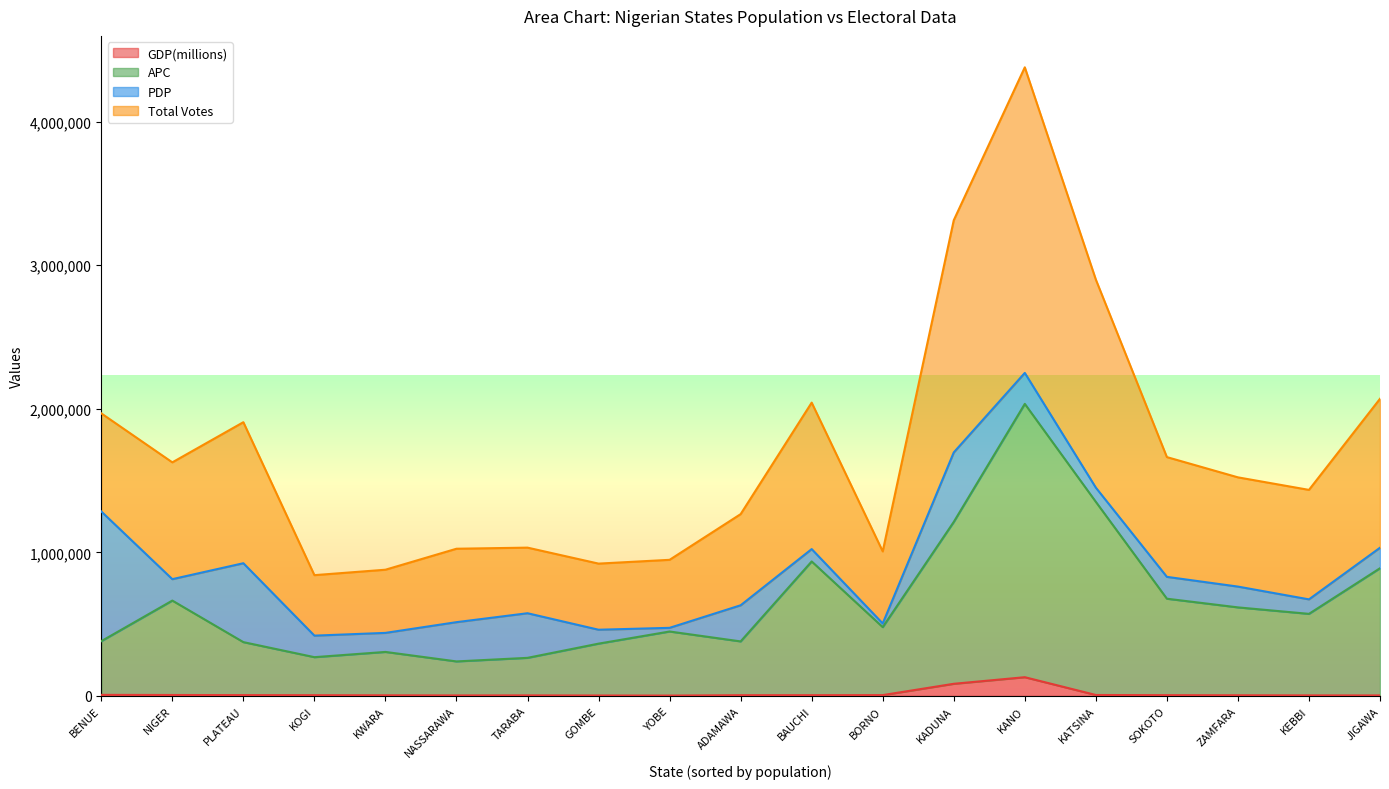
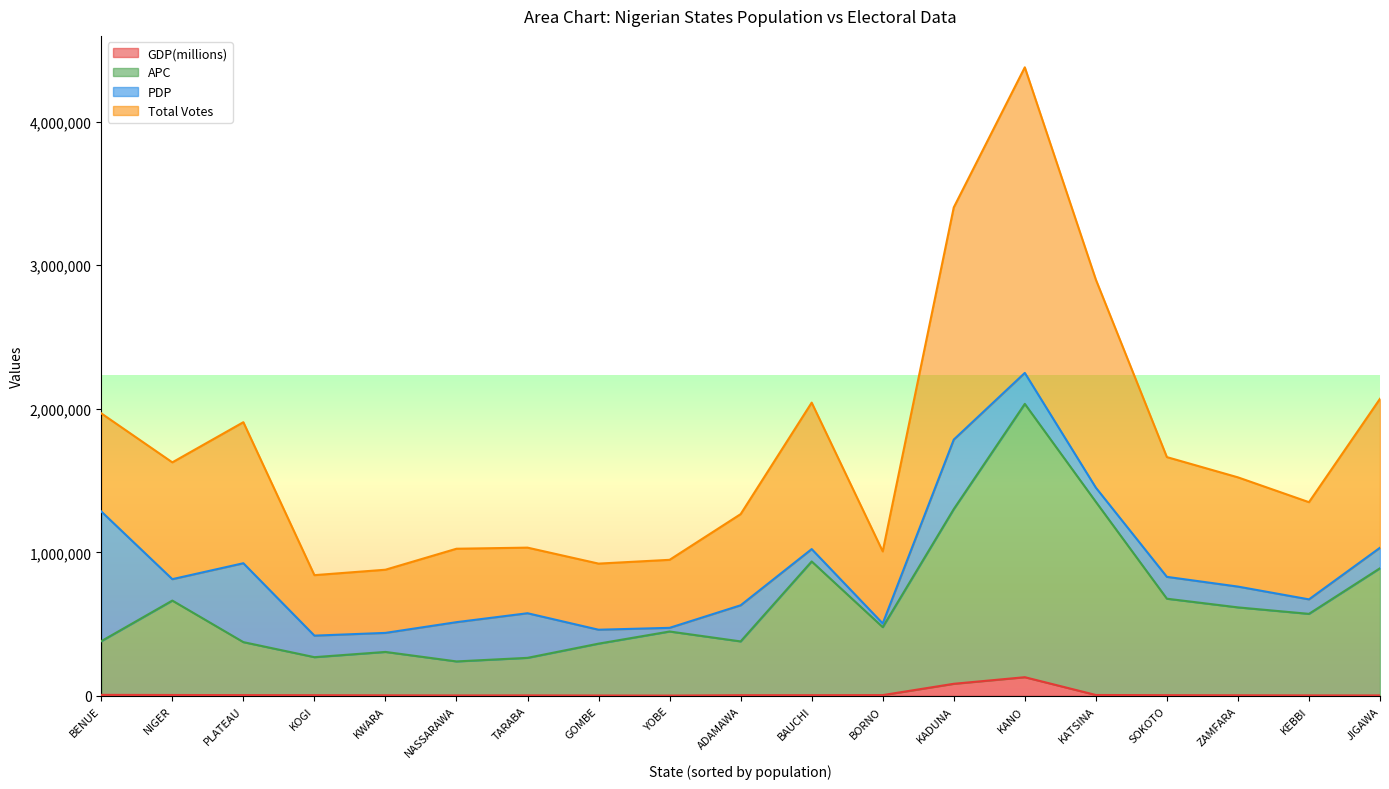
  {
    "GDP(millions)": {
      "BENUE": "10,000",
      "NIGER": "10,000",
      "PLATEAU": "10,000",
      "KOGI": "0",
      "KWARA": "0",
      "NASSARAWA": "0",
      "TARABA": "0",
      "GOMBE": "0",
      "YOBE": "0",
      "ADAMAWA": "0",
      "BAUCHI": "0",
      "BORNO": "10,000",
      "KADUNA": "80,000",
      "KANO": "130,000",
      "KATSINA": "10,000",
      "SOKOTO": "0",
      "ZAMFARA": "0",
      "KEBBI": "0",
      "JIGAWA": "0"
    },
    "APC": {
      "BENUE": "370,000",
      "NIGER": "660,000",
      "PLATEAU": "370,000",
      "KOGI": "260,000",
      "KWARA": "300,000",
      "NASSARAWA": "240,000",
      "TARABA": "260,000",
      "GOMBE": "360,000",
      "YOBE": "450,000",
      "ADAMAWA": "370,000",
      "BAUCHI": "930,000",
      "BORNO": "470,000",
-     "KADUNA": "1,130,000",
+     "KADUNA": "1,220,000",
      "KANO": "1,900,000",
      "KATSINA": "1,350,000",
      "SOKOTO": "670,000",
      "ZAMFARA": "610,000",
      "KEBBI": "570,000",
      "JIGAWA": "890,000"
    },
    "PDP": {
      "BENUE": "900,000",
      "NIGER": "150,000",
      "PLATEAU": "550,000",
      "KOGI": "150,000",
      "KWARA": "130,000",
      "NASSARAWA": "270,000",
      "TARABA": "310,000",
      "GOMBE": "100,000",
      "YOBE": "30,000",
      "ADAMAWA": "250,000",
      "BAUCHI": "90,000",
      "BORNO": "30,000",
      "KADUNA": "480,000",
      "KANO": "220,000",
      "KATSINA": "100,000",
      "SOKOTO": "150,000",
      "ZAMFARA": "140,000",
      "KEBBI": "100,000",
      "JIGAWA": "140,000"
    },
    "Total Votes": {
      "BENUE": "680,000",
      "NIGER": "810,000",
      "PLATEAU": "980,000",
      "KOGI": "420,000",
      "KWARA": "440,000",
      "NASSARAWA": "510,000",
      "TARABA": "460,000",
      "GOMBE": "460,000",
      "YOBE": "470,000",
      "ADAMAWA": "640,000",
      "BAUCHI": "1,020,000",
      "BORNO": "500,000",
      "KADUNA": "1,620,000",
      "KANO": "2,130,000",
      "KATSINA": "1,450,000",
      "SOKOTO": "830,000",
      "ZAMFARA": "760,000",
-     "KEBBI": "760,000",
+     "KEBBI": "680,000",
      "JIGAWA": "1,040,000"
    }
  }
